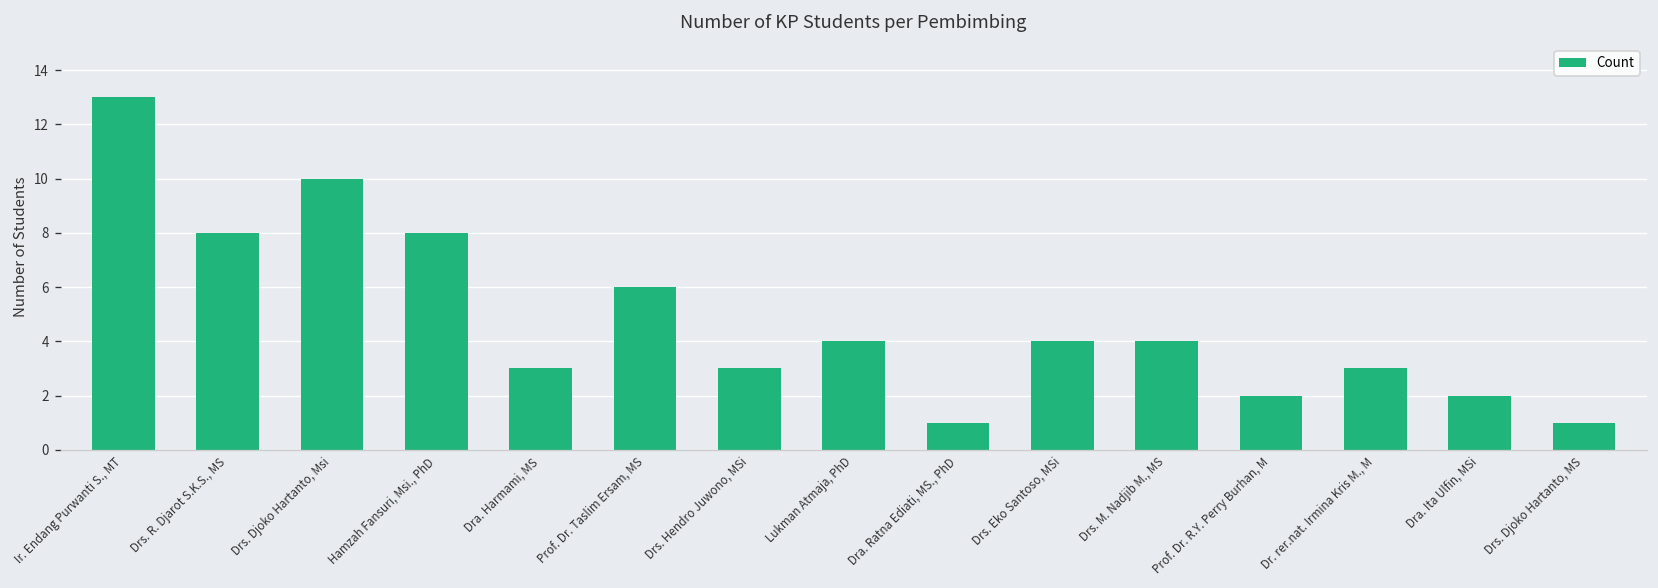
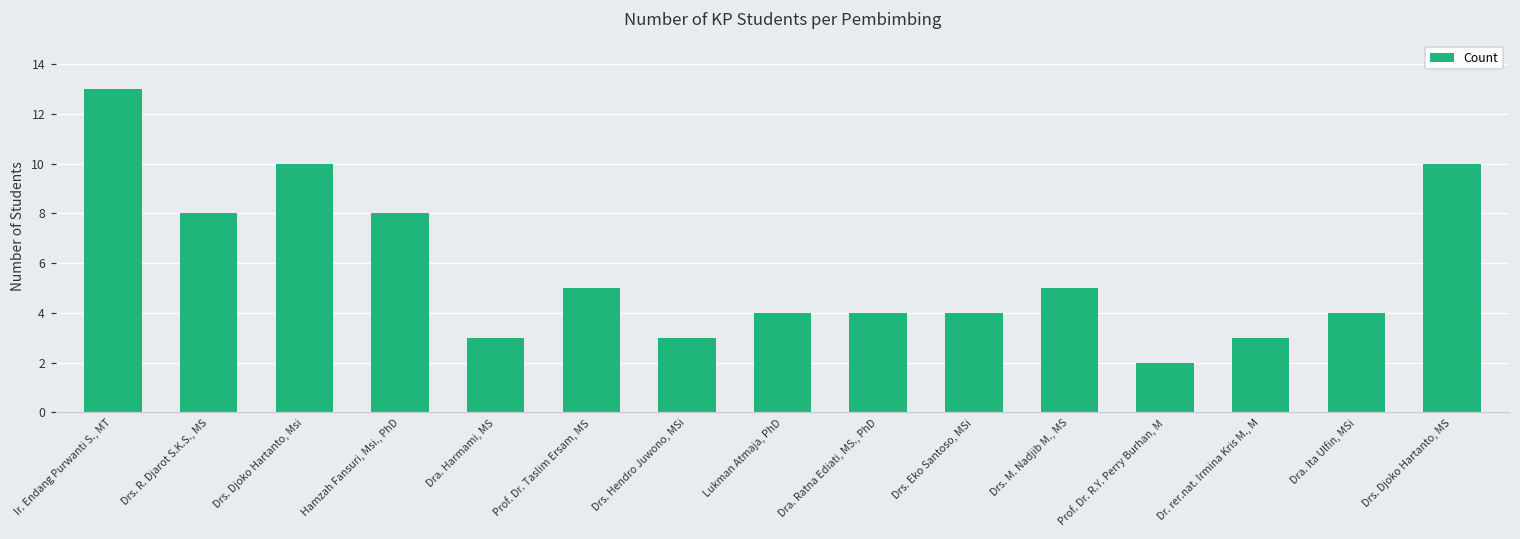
  {
    "Ir. Endang Purwanti S., MT": 13,
    "Drs. R. Djarot S.K.S., MS": 8,
    "Drs. Djoko Hartanto, Msi": 10,
    "Hamzah Fansuri, Msi., PhD": 8,
    "Dra. Harmami, MS": 3,
-   "Prof. Dr. Taslim Ersam, MS": 6,
+   "Prof. Dr. Taslim Ersam, MS": 5,
    "Drs. Hendro Juwono, MSi": 3,
    "Lukman Atmaja, PhD": 4,
-   "Dra. Ratna Ediati, MS., PhD": 1,
+   "Dra. Ratna Ediati, MS., PhD": 4,
    "Drs. Eko Santoso, MSi": 4,
-   "Drs. M. Nadjib M., MS": 4,
+   "Drs. M. Nadjib M., MS": 5,
    "Prof. Dr. R.Y. Perry Burhan, M": 2,
    "Dr. rer.nat. Irmina Kris M., M": 3,
-   "Dra. Ita Ulfin, MSi": 2,
-   "Drs. Djoko Hartanto, MS": 1
+   "Dra. Ita Ulfin, MSi": 4,
+   "Drs. Djoko Hartanto, MS": 10
  }
